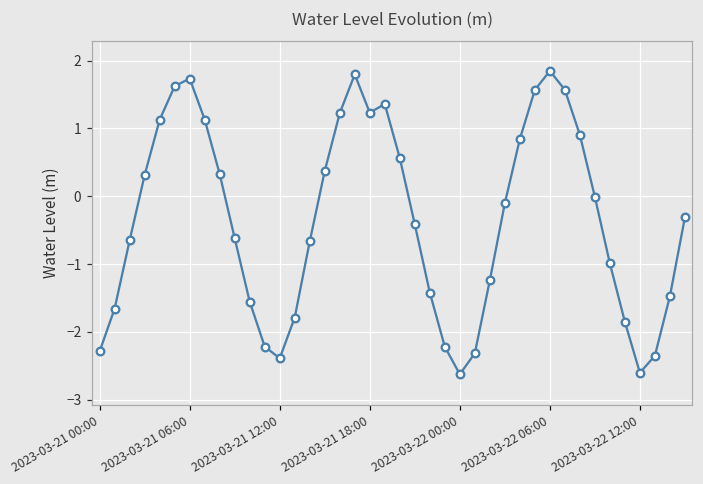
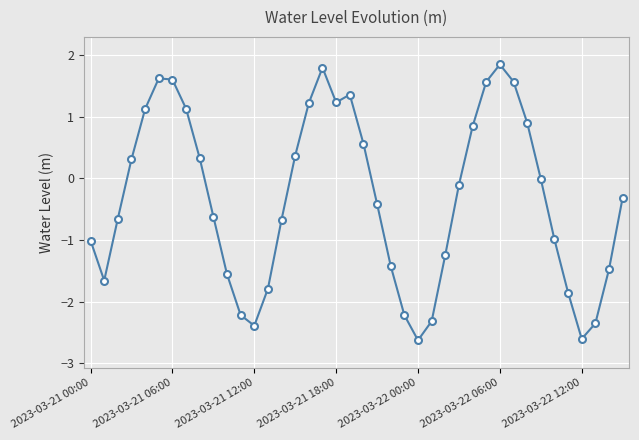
  {
-   "2023-03-21 00:00": -2.3,
-   "2023-03-21 06:00": 1.7,
+   "2023-03-21 00:00": -1.0,
+   "2023-03-21 06:00": 1.6,
    "2023-03-21 12:00": -2.4,
    "2023-03-21 18:00": 1.2,
    "2023-03-22 00:00": -2.6,
    "2023-03-22 06:00": 1.8,
    "2023-03-22 12:00": -2.6
  }
